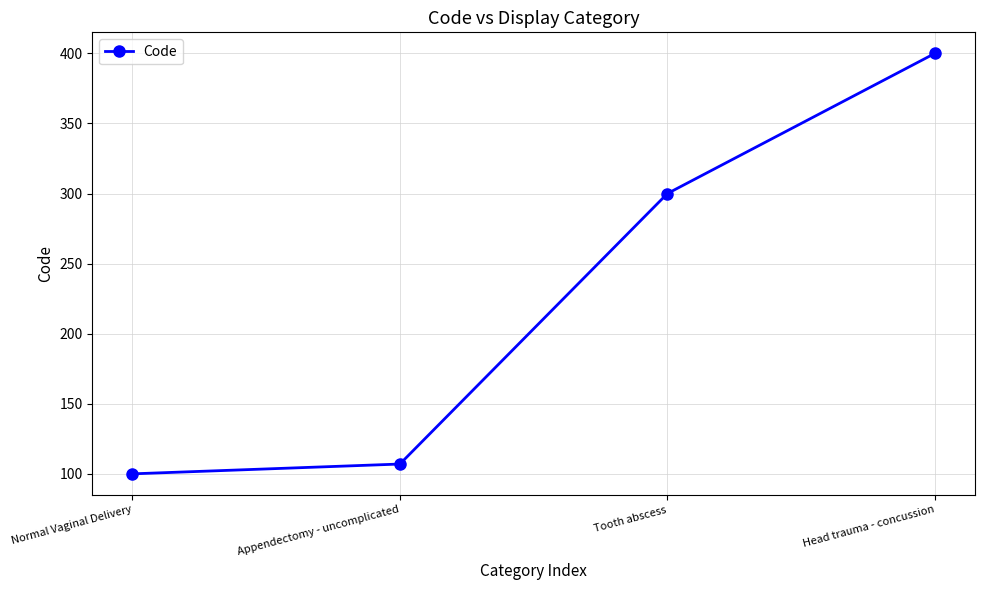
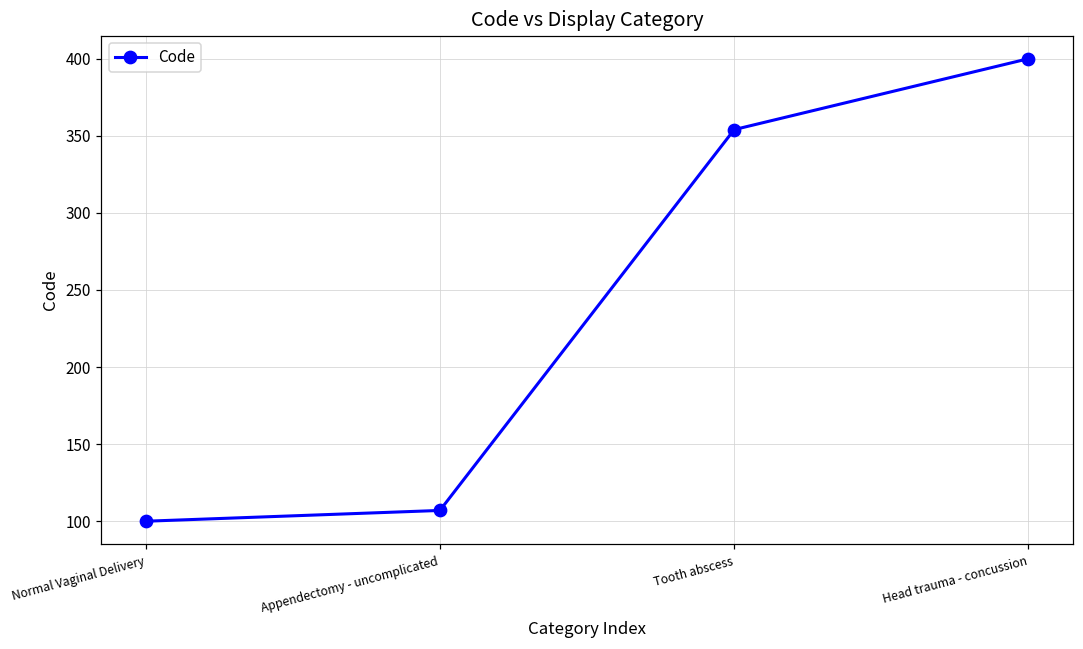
  {
    "Normal Vaginal Delivery": 100,
    "Appendectomy - uncomplicated": 107,
-   "Tooth abscess": 300,
+   "Tooth abscess": 354,
    "Head trauma - concussion": 400
  }
